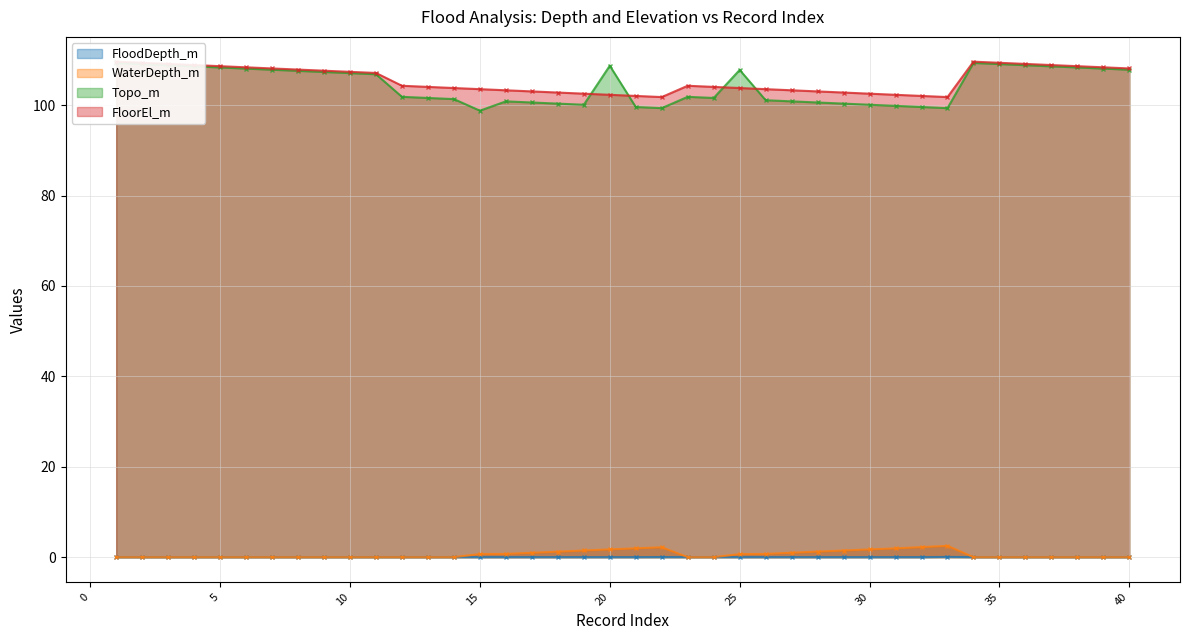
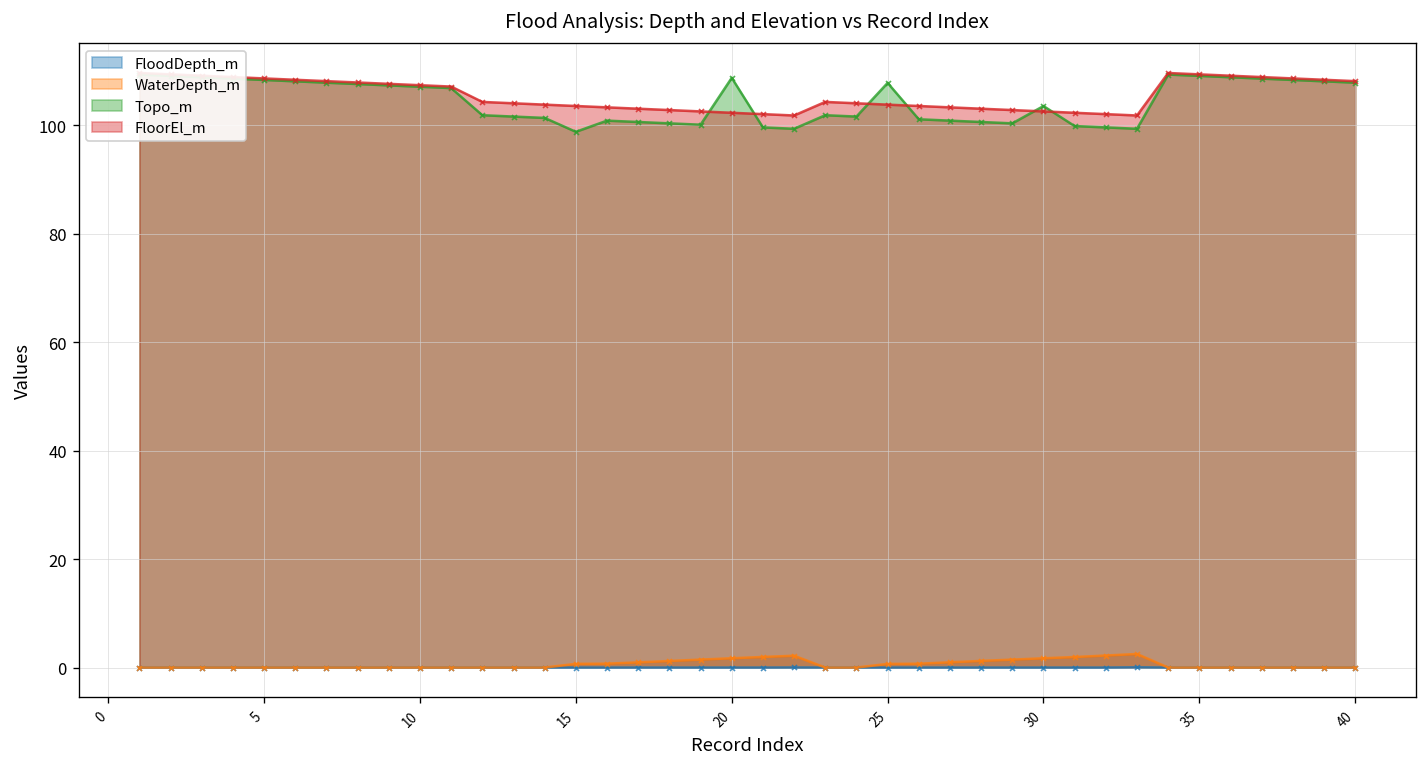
  {
    "FloodDepth_m": {
      "15": 0,
      "20": 0,
      "25": 0,
      "30": 0
    },
    "Topo_m": {
      "15": 99,
      "20": 109,
      "25": 108,
-     "30": 100
+     "30": 104
    }
  }
